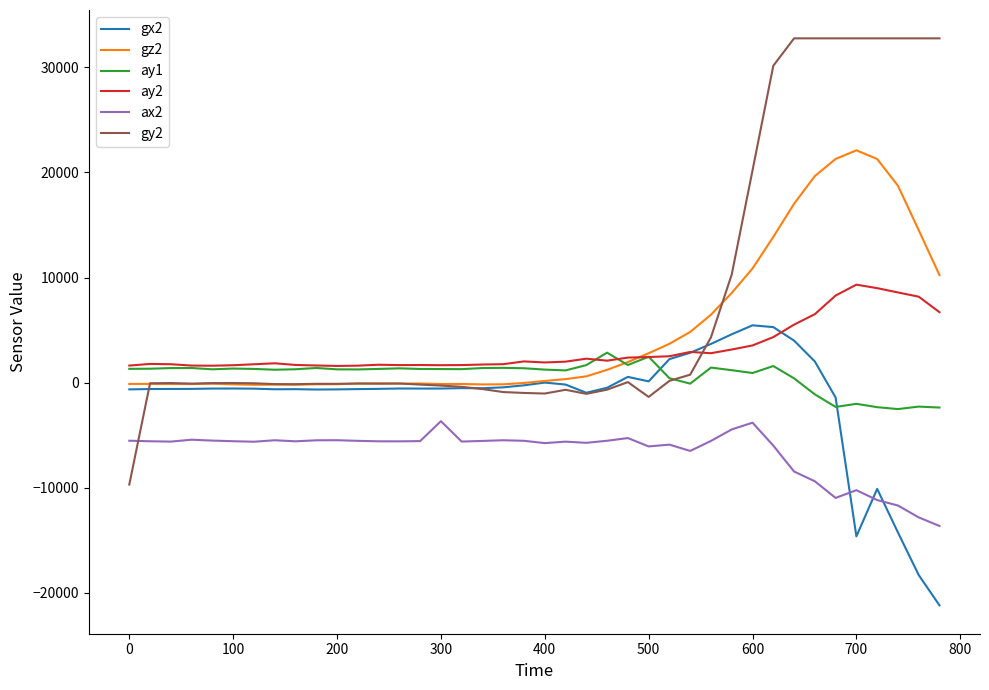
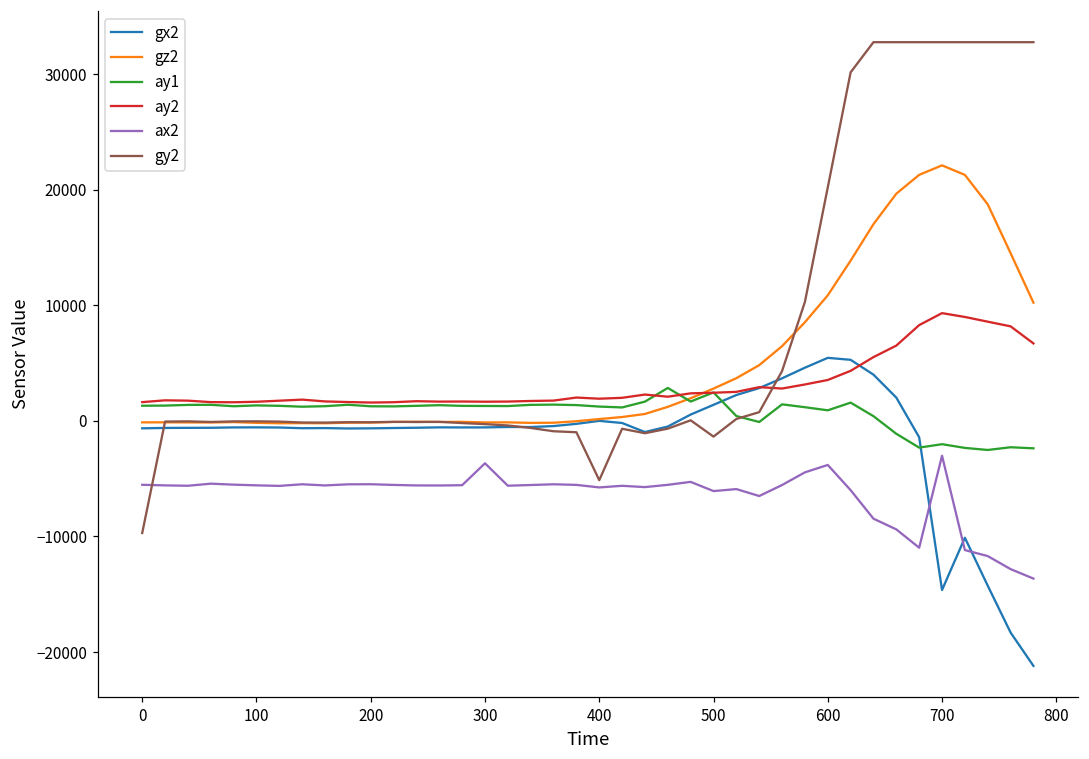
  {
    "gx2": {
      "0": -600,
      "100": -600,
      "200": -600,
      "300": -600,
-     "500": 100,
+     "500": 1400,
      "600": 5500,
      "700": -14600
    },
    "gz2": {
      "0": -100,
      "500": 2800,
      "600": 10900,
      "700": 22100
    },
    "ay1": {
      "0": 1300,
      "100": 1300,
      "200": 1300,
      "300": 1300,
      "400": 1200,
      "600": 900,
      "700": -2000
    },
    "ay2": {
      "0": 1600,
      "100": 1700,
      "200": 1600,
      "300": 1700,
      "400": 1900,
      "600": 3500,
      "700": 9300
    },
    "ax2": {
      "0": -5500,
      "100": -5600,
      "200": -5500,
      "300": -3700,
      "400": -5800,
      "500": -6100,
      "600": -3800,
-     "700": -10200
+     "700": -3000
    },
    "gy2": {
      "0": -9700,
-     "400": -1000,
+     "400": -5100,
      "500": -1400,
      "600": 20200,
      "700": 32800
    }
  }
